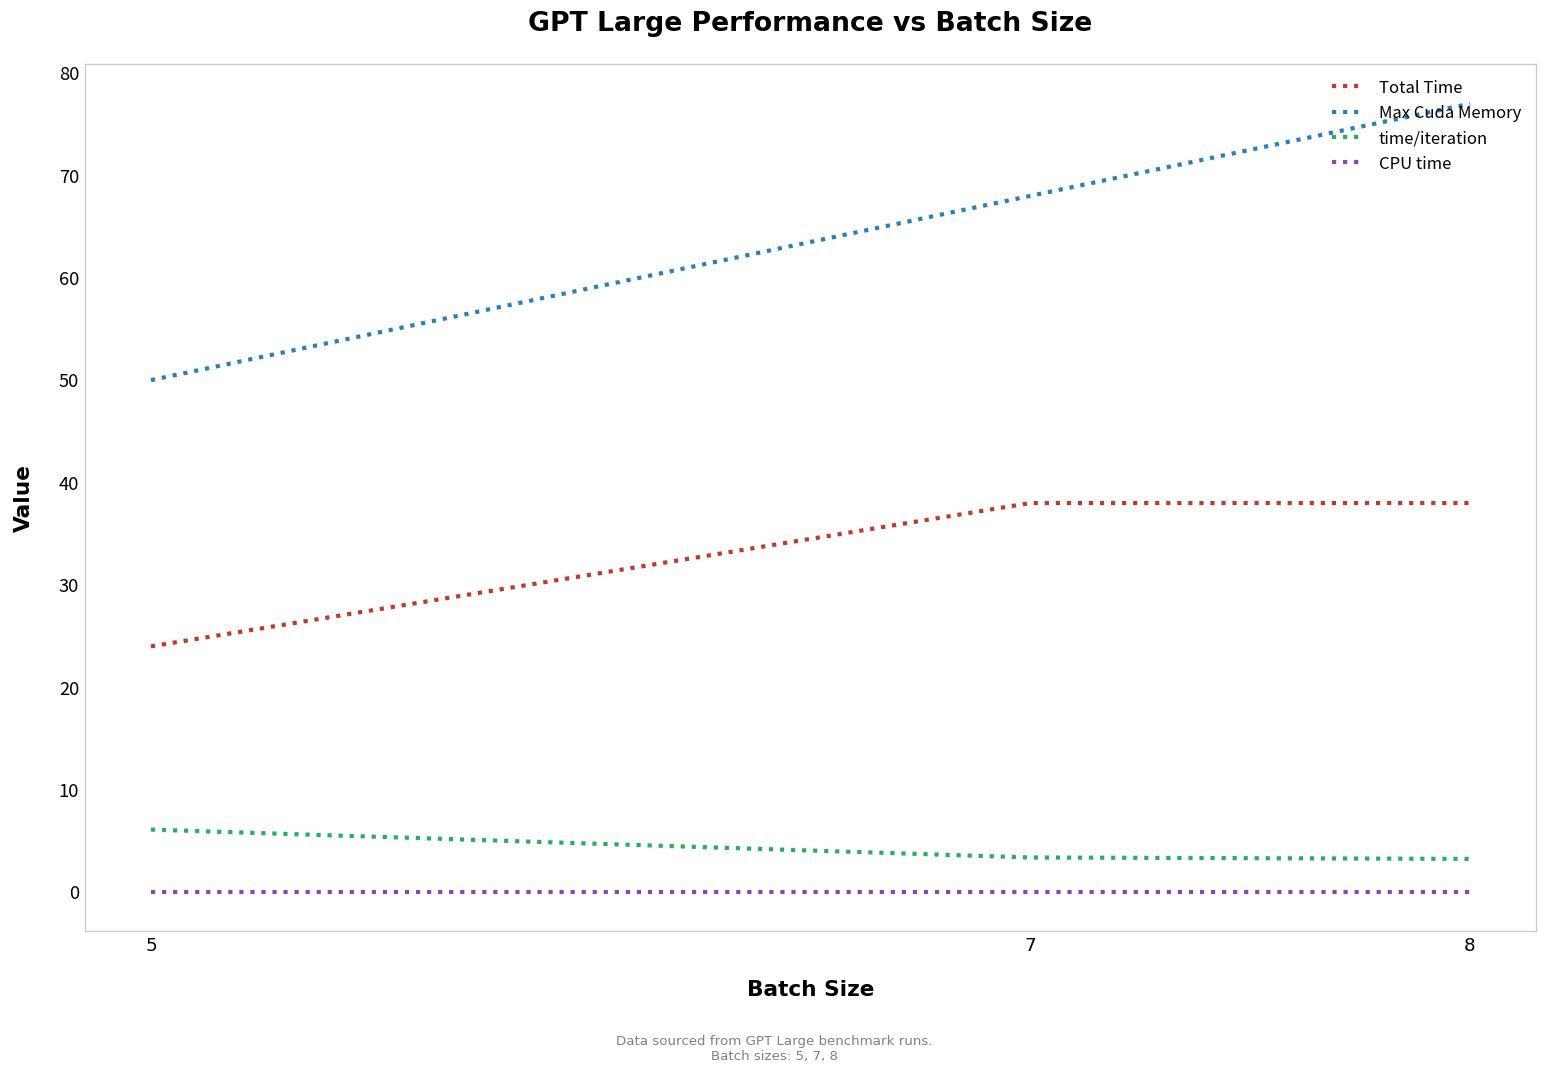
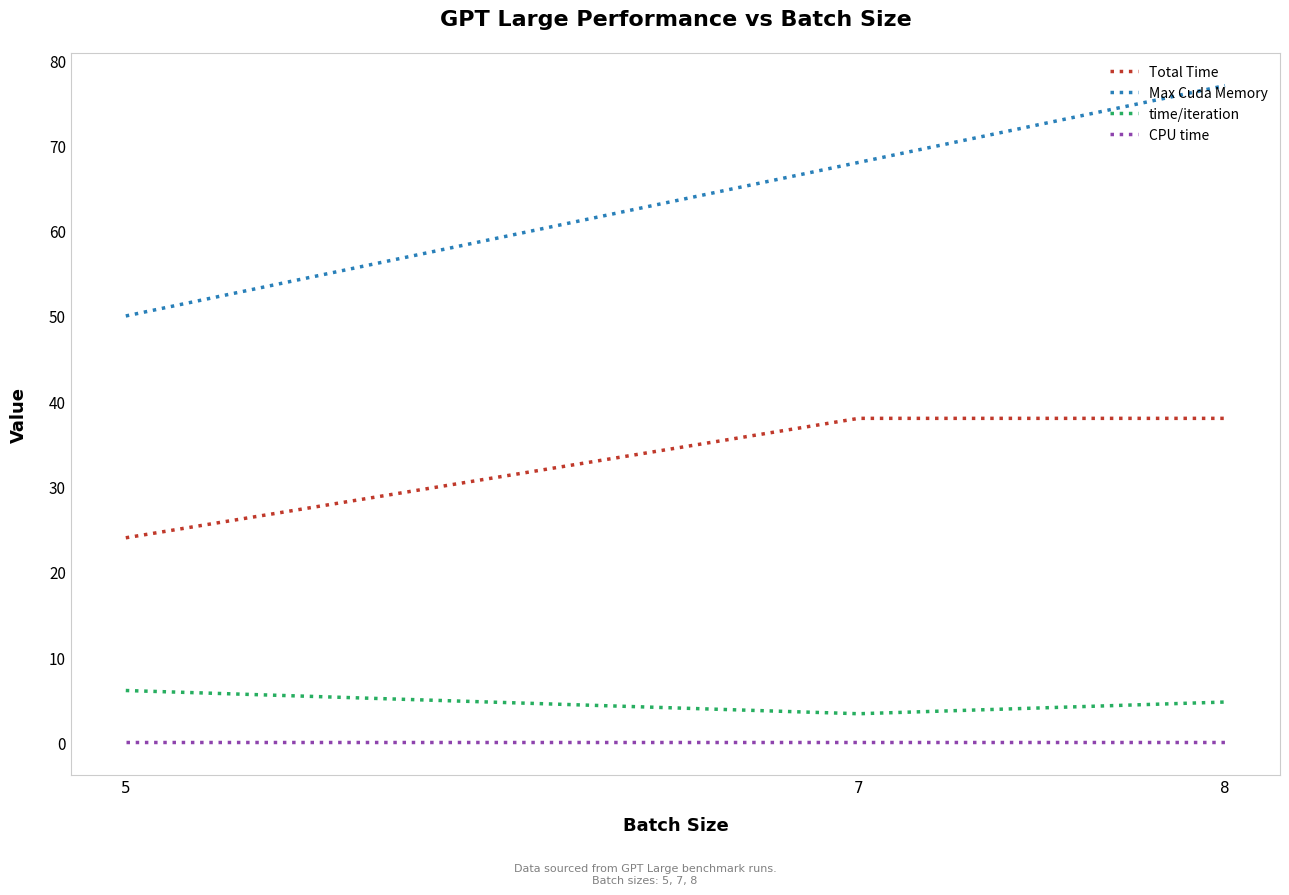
  {
    "Total Time": {
      "5": 24,
      "7": 38,
      "8": 38
    },
    "Max Cuda Memory": {
      "5": 50,
      "7": 68,
      "8": 77
    },
    "time/iteration": {
      "5": 6,
      "7": 3,
-     "8": 3
+     "8": 5
    },
    "CPU time": {
      "5": 0,
      "7": 0,
      "8": 0
    }
  }
